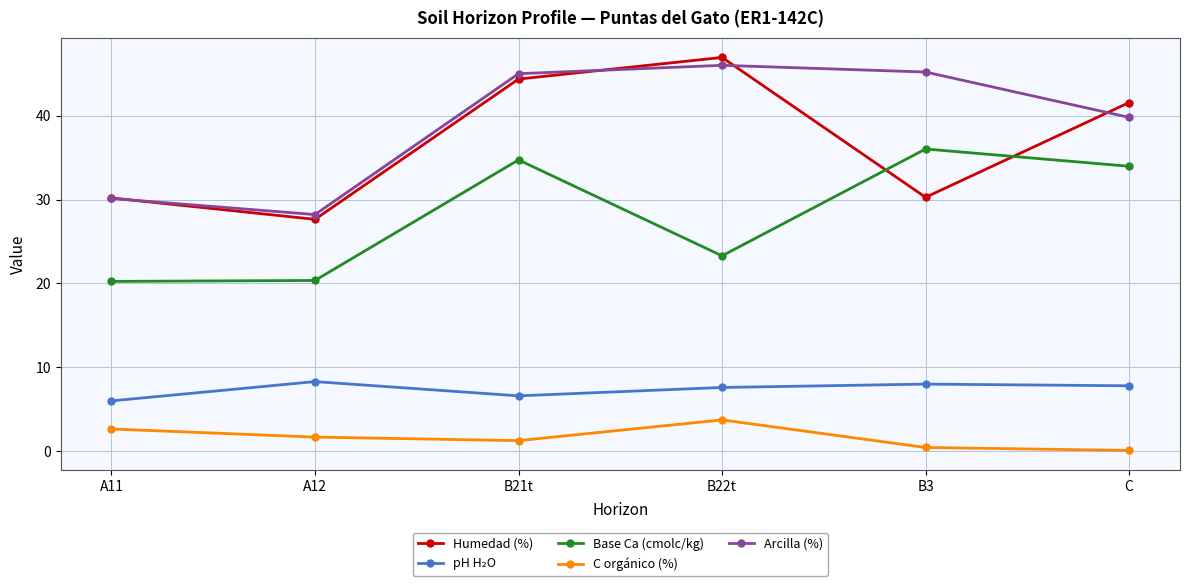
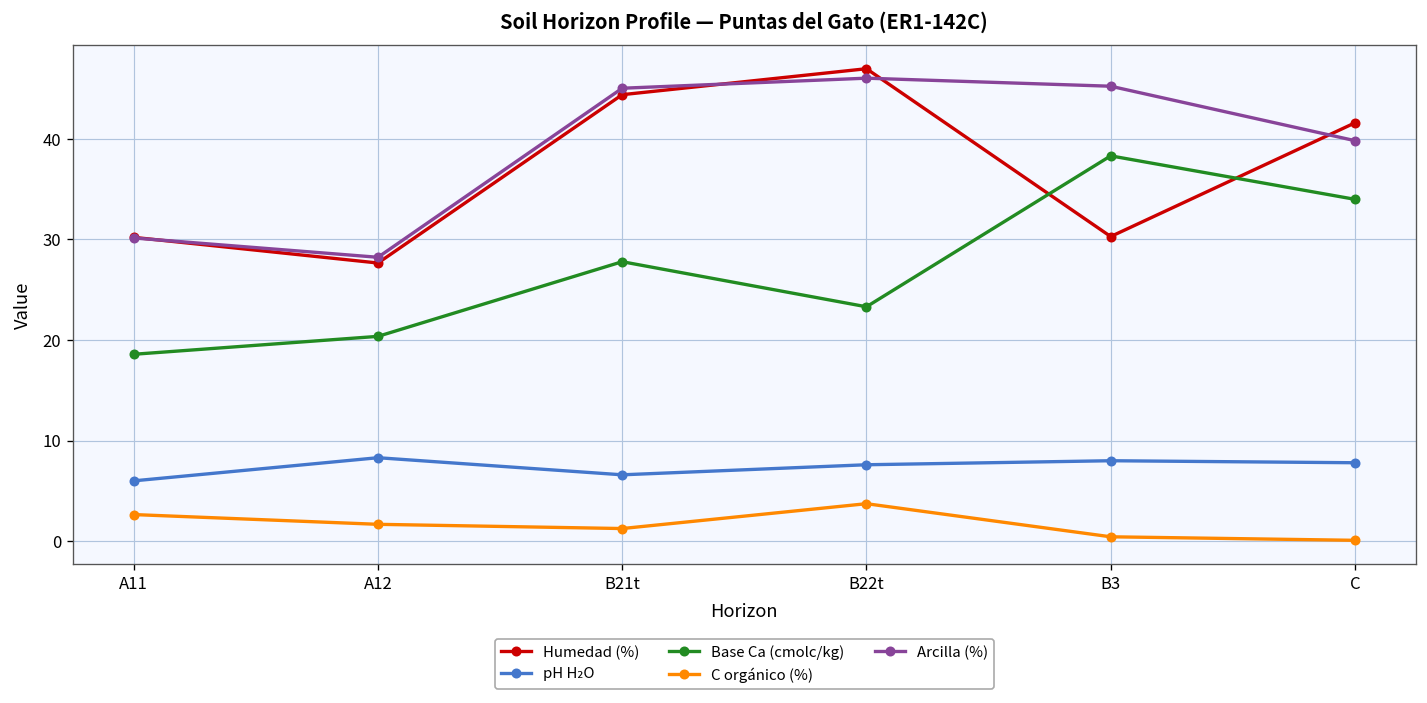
  {
    "Humedad (%)": {
      "A12": 28,
      "B21t": 44,
      "B22t": 47,
      "B3": 30,
      "C": 42
    },
    "pH H₂O": {
      "A11": 6,
      "A12": 8,
      "B21t": 7,
      "B22t": 8,
      "B3": 8,
      "C": 8
    },
    "Base Ca (cmolc/kg)": {
-     "A11": 20,
+     "A11": 19,
      "A12": 20,
-     "B21t": 35,
+     "B21t": 28,
      "B22t": 23,
-     "B3": 36,
+     "B3": 38,
      "C": 34
    },
    "C orgánico (%)": {
      "A11": 3,
      "A12": 2,
      "B21t": 1,
      "B22t": 4,
      "B3": 0,
      "C": 0
    },
    "Arcilla (%)": {
      "A12": 28,
      "B21t": 45,
      "B22t": 46,
      "B3": 45,
      "C": 40
    }
  }
